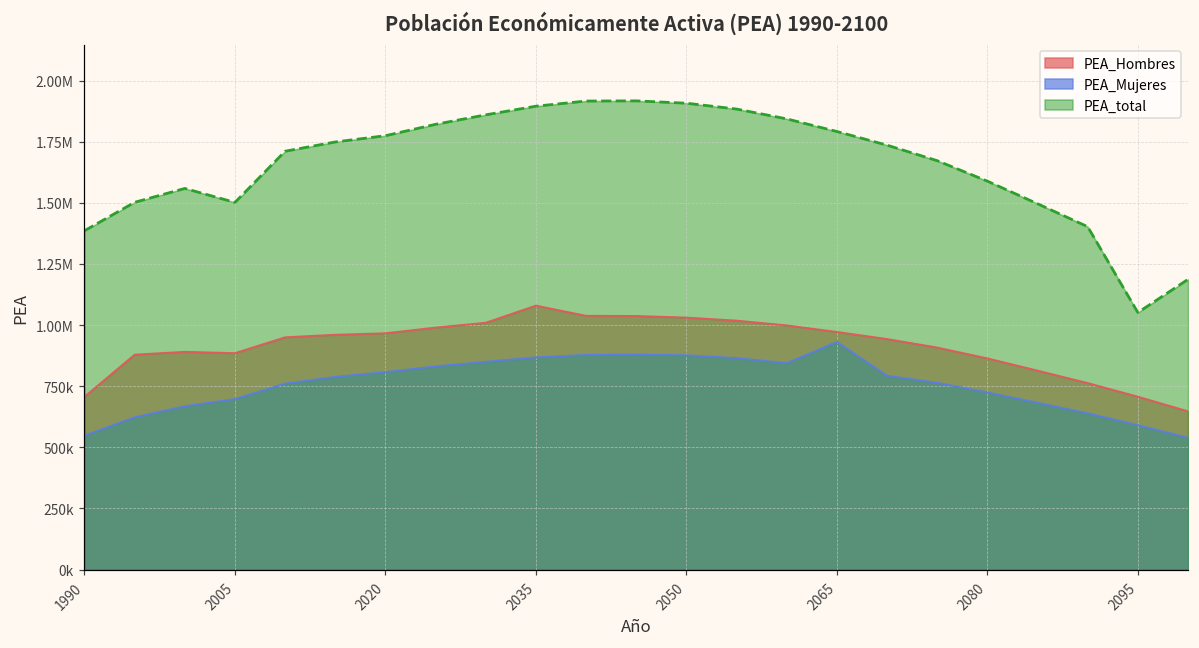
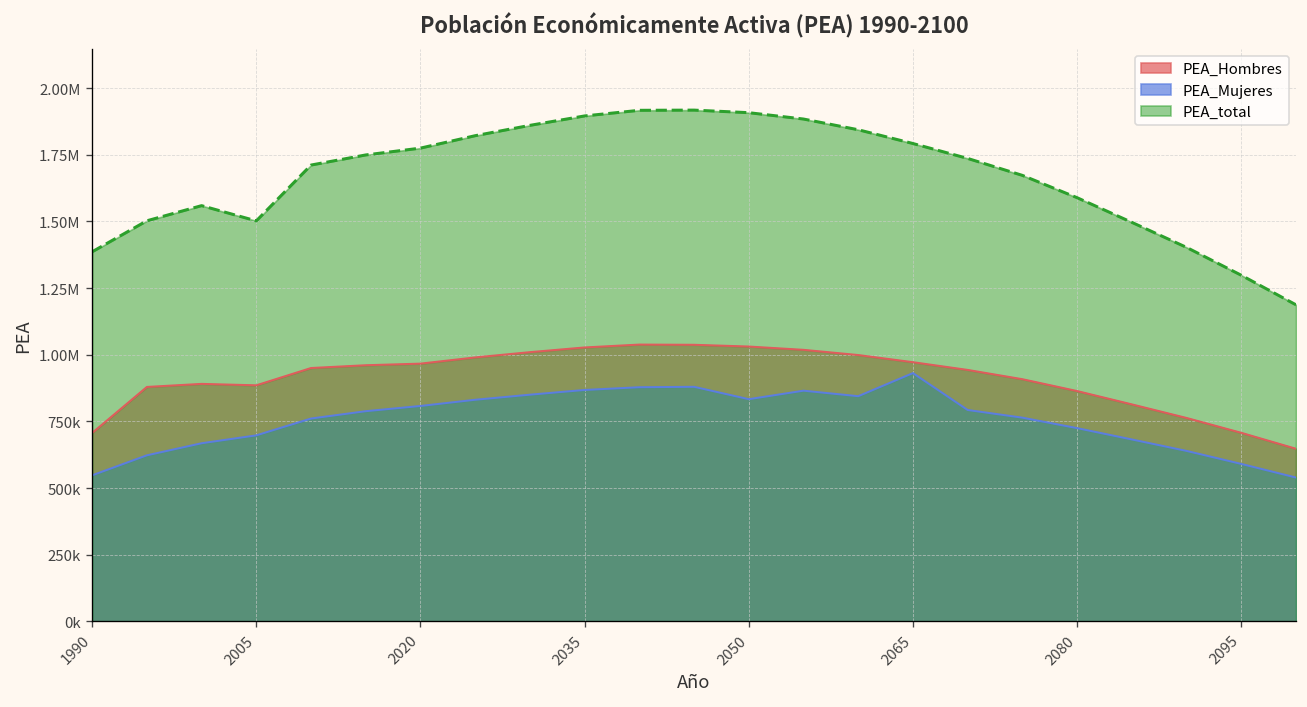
  {
    "PEA_Hombres": {
      "1990": 710000,
      "2005": 890000,
      "2020": 970000,
-     "2035": 1080000,
+     "2035": 1030000,
      "2050": 1030000,
      "2065": 970000,
      "2080": 860000,
      "2095": 710000
    },
    "PEA_Mujeres": {
      "1990": 550000,
      "2005": 700000,
      "2020": 810000,
      "2035": 870000,
-     "2050": 880000,
+     "2050": 830000,
      "2065": 930000,
      "2080": 720000,
      "2095": 590000
    },
    "PEA_total": {
      "1990": 1390000,
      "2005": 1500000,
      "2020": 1770000,
      "2035": 1900000,
      "2050": 1910000,
      "2065": 1790000,
      "2080": 1590000,
-     "2095": 1050000
+     "2095": 1300000
    }
  }
